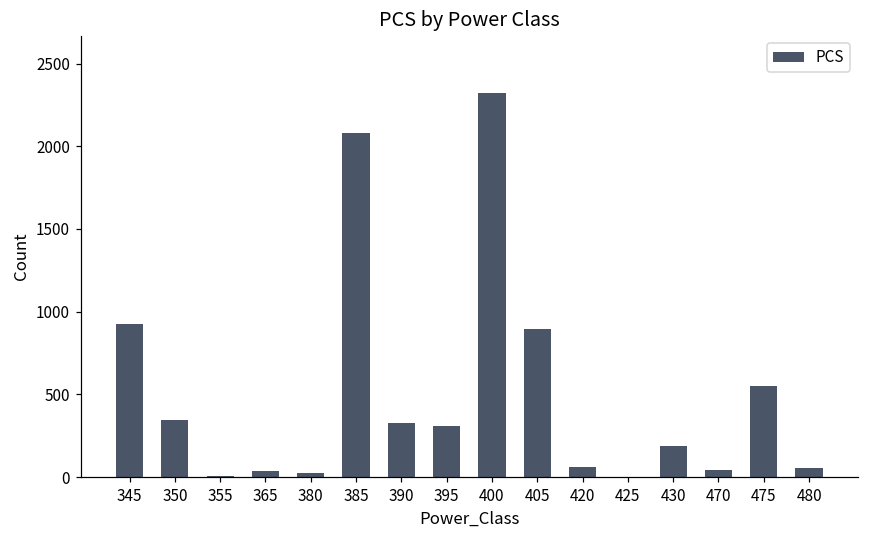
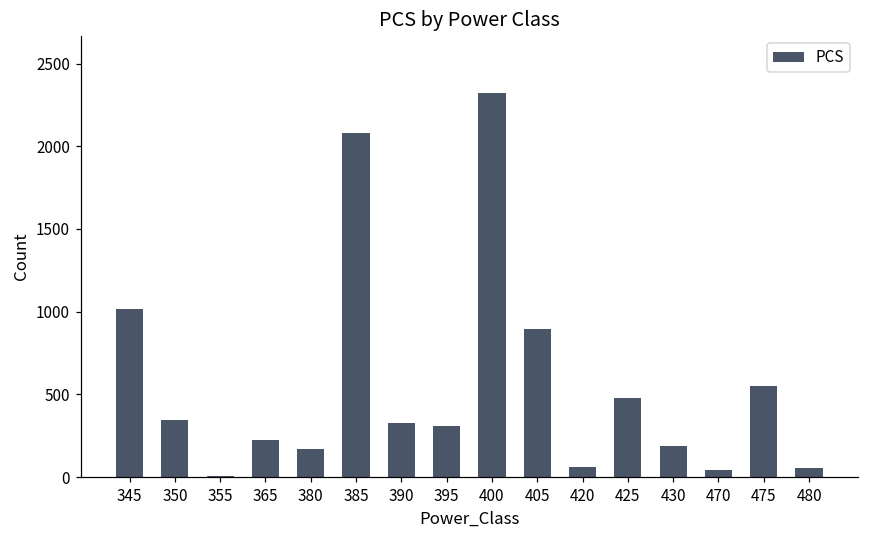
  {
-   "345": 930,
+   "345": 1020,
    "350": 350,
-   "365": 30,
-   "380": 20,
+   "365": 230,
+   "380": 170,
    "385": 2080,
    "390": 320,
    "395": 310,
    "400": 2320,
    "405": 900,
    "420": 60,
-   "425": 0,
+   "425": 480,
    "430": 190,
    "470": 40,
    "475": 550,
    "480": 60
  }
